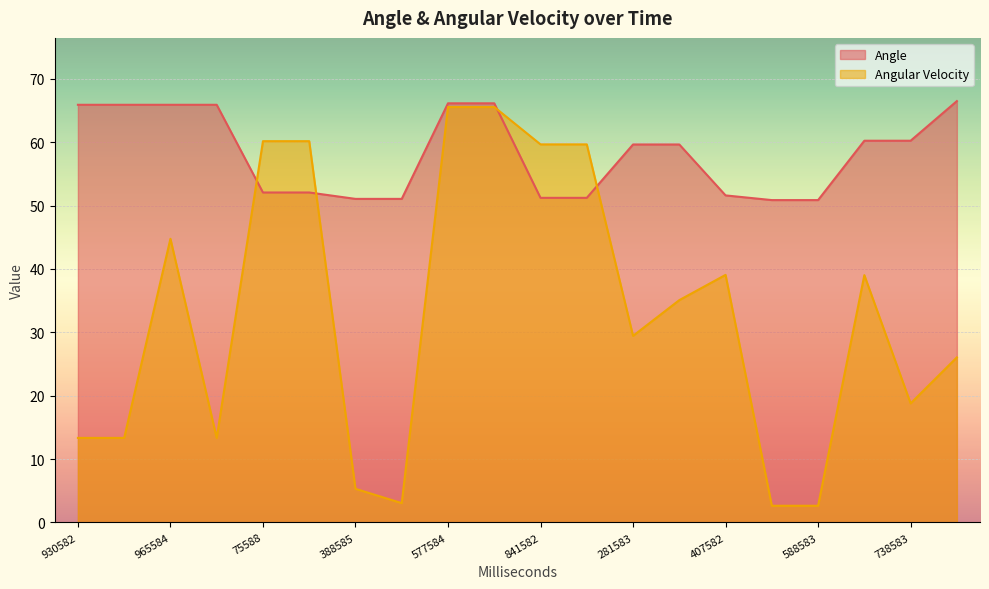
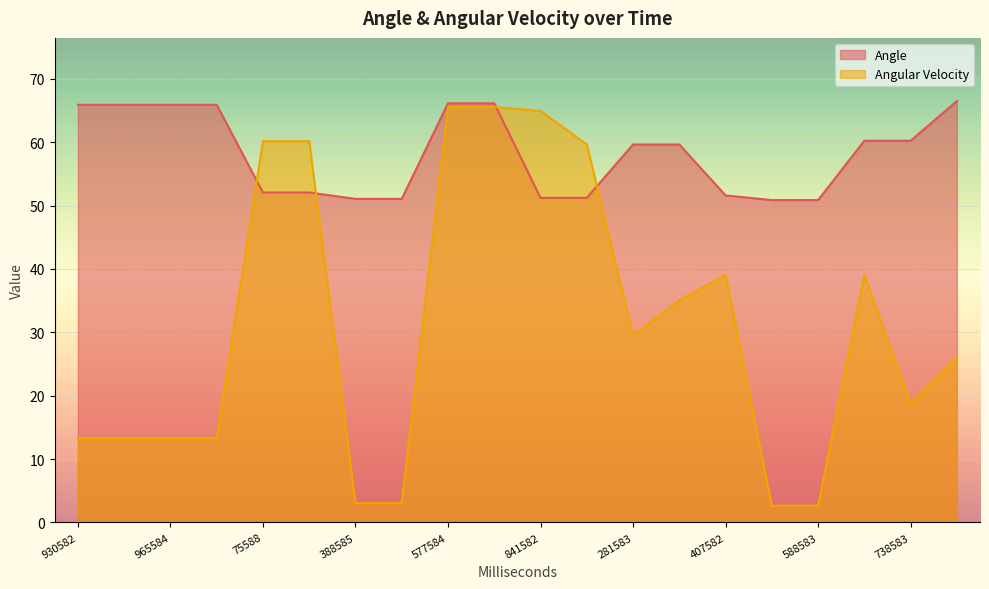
  {
    "Angle": {
      "930582": 66,
      "965584": 66,
      "75588": 52,
      "388585": 51,
      "577584": 66,
      "841582": 51,
      "281583": 60,
      "407582": 52,
      "588583": 51,
      "738583": 60
    },
    "Angular Velocity": {
      "930582": 13,
-     "965584": 45,
+     "965584": 13,
      "75588": 60,
-     "388585": 5,
+     "388585": 3,
      "577584": 66,
-     "841582": 60,
+     "841582": 65,
      "281583": 29,
      "407582": 39,
      "588583": 3,
      "738583": 19
    }
  }
